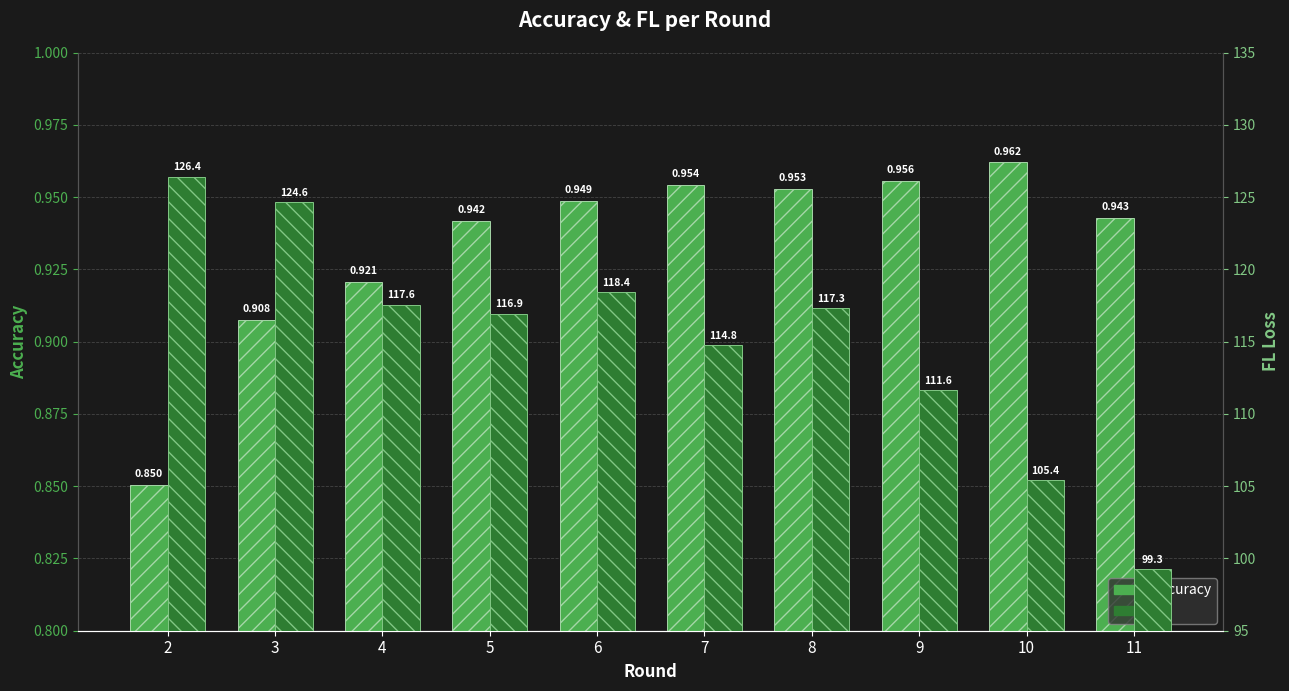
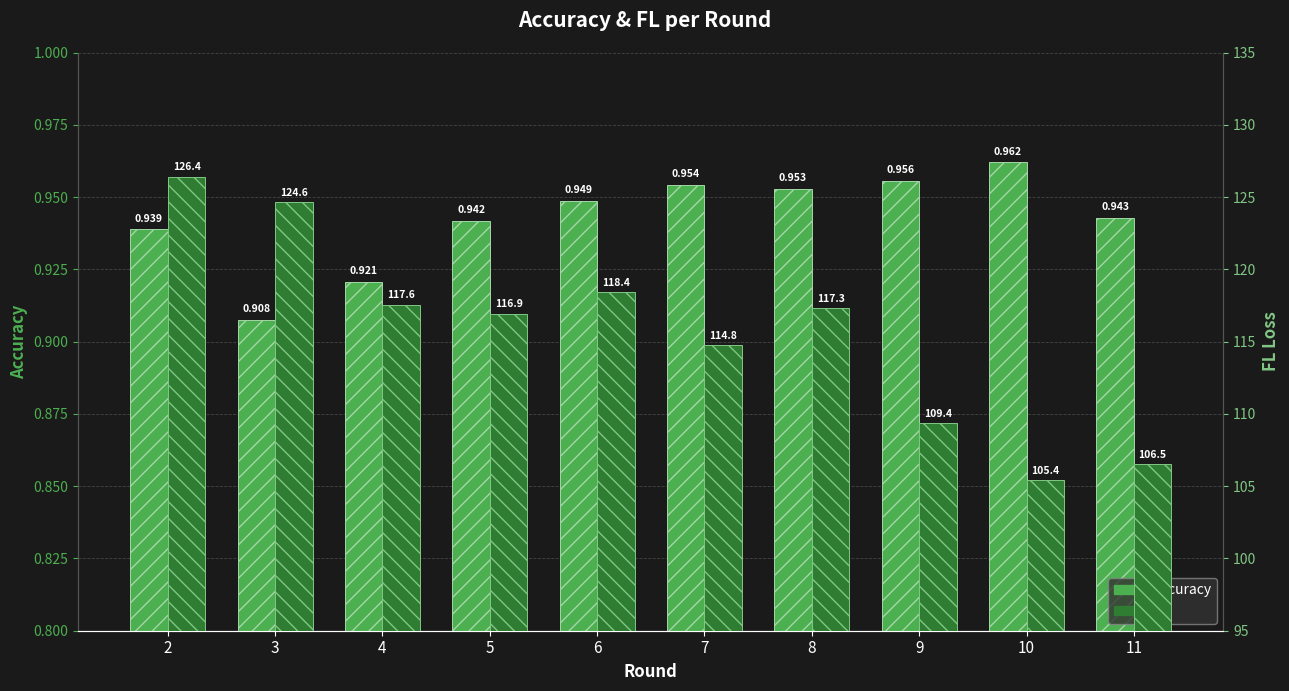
  {
    "accuracy": {
-     "2": 0.850,
+     "2": 0.939,
      "3": 0.908,
      "4": 0.921,
      "5": 0.942,
      "6": 0.949,
      "7": 0.954,
      "8": 0.953,
      "9": 0.956,
      "10": 0.962,
      "11": 0.943
    },
    "fl": {
      "2": 126.4,
      "3": 124.6,
      "4": 117.6,
      "5": 116.9,
      "6": 118.4,
      "7": 114.8,
      "8": 117.3,
-     "9": 111.6,
+     "9": 109.4,
      "10": 105.4,
-     "11": 99.3
+     "11": 106.5
    }
  }
